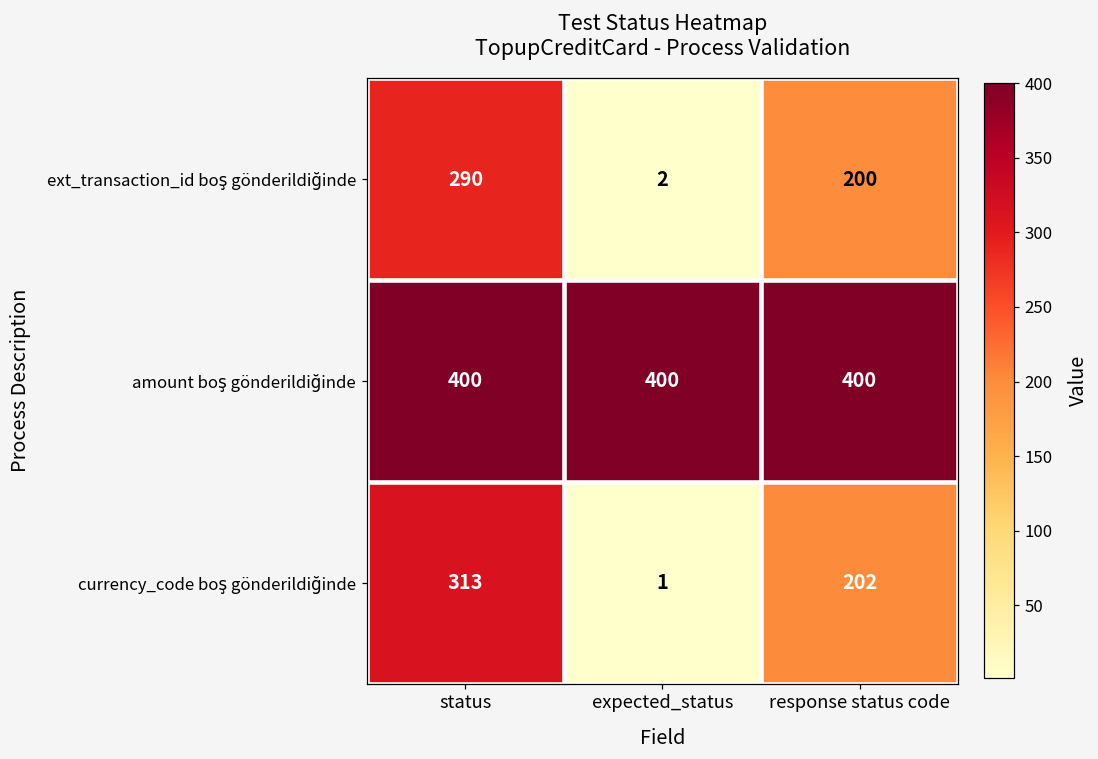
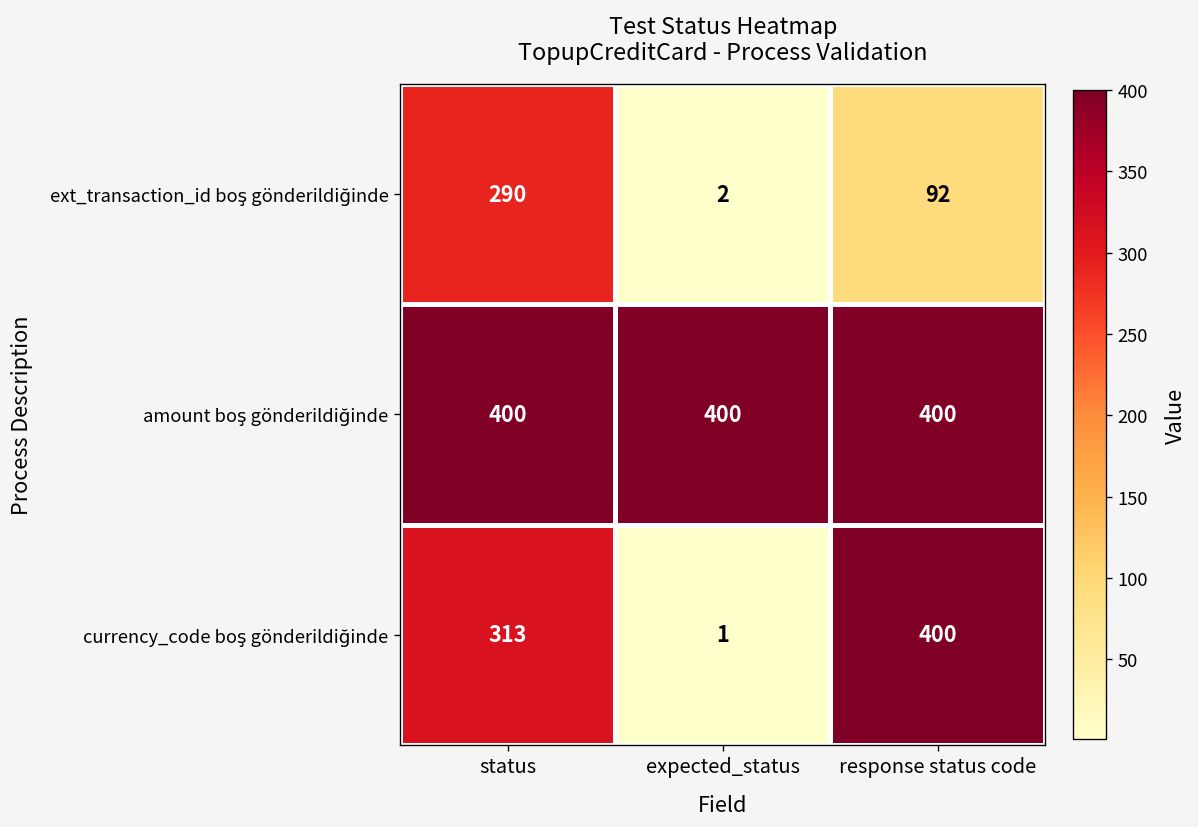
  {
    "ext_transaction_id boş gönderildiğinde": {
      "status": 290,
      "expected_status": 2,
-     "response status code": 200
+     "response status code": 92
    },
    "amount boş gönderildiğinde": {
      "status": 400,
      "expected_status": 400,
      "response status code": 400
    },
    "currency_code boş gönderildiğinde": {
      "status": 313,
      "expected_status": 1,
-     "response status code": 202
+     "response status code": 400
    }
  }
